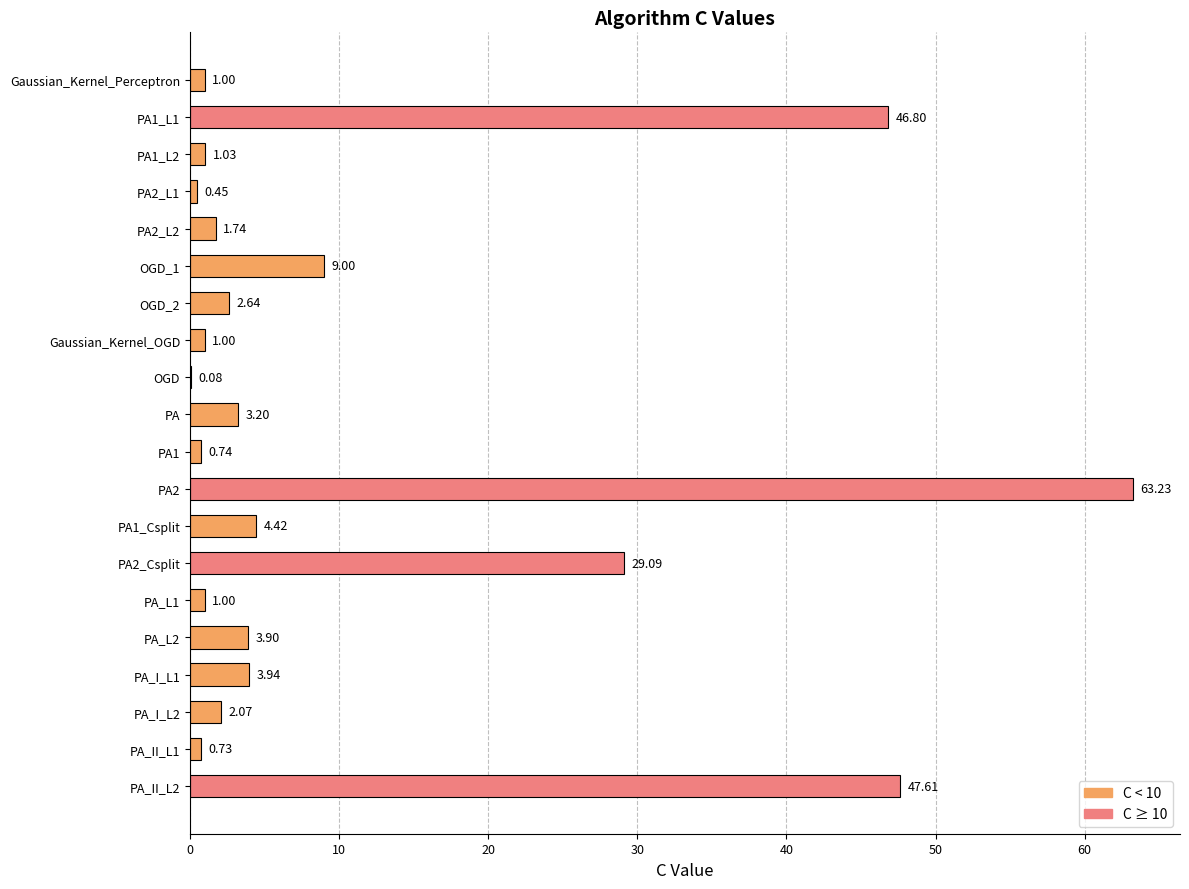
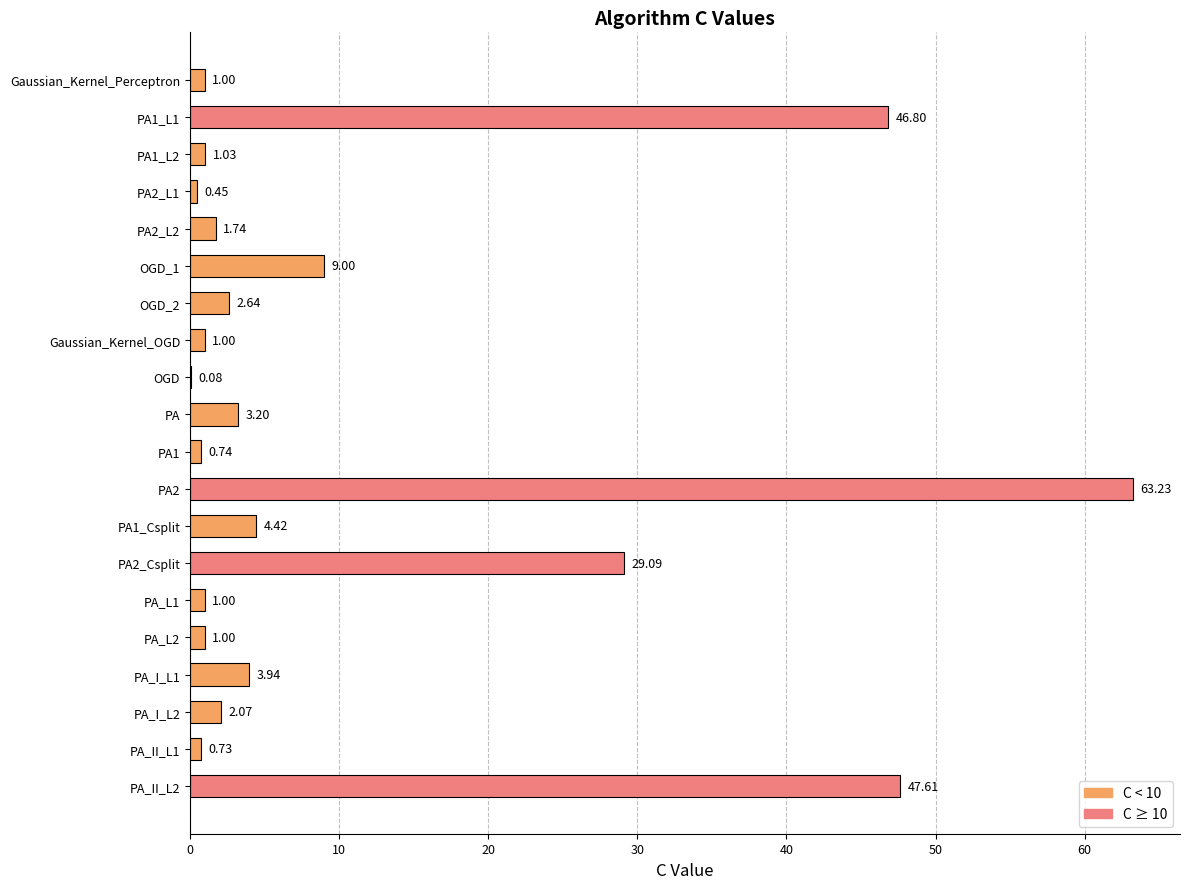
  {
    "Gaussian_Kernel_Perceptron": 1.00,
    "PA1_L1": 46.80,
    "PA1_L2": 1.03,
    "PA2_L1": 0.45,
    "PA2_L2": 1.74,
    "OGD_1": 9.00,
    "OGD_2": 2.64,
    "Gaussian_Kernel_OGD": 1.00,
    "OGD": 0.08,
    "PA": 3.20,
    "PA1": 0.74,
    "PA2": 63.23,
    "PA1_Csplit": 4.42,
    "PA2_Csplit": 29.09,
    "PA_L1": 1.00,
-   "PA_L2": 3.90,
+   "PA_L2": 1.00,
    "PA_I_L1": 3.94,
    "PA_I_L2": 2.07,
    "PA_II_L1": 0.73,
    "PA_II_L2": 47.61
  }
